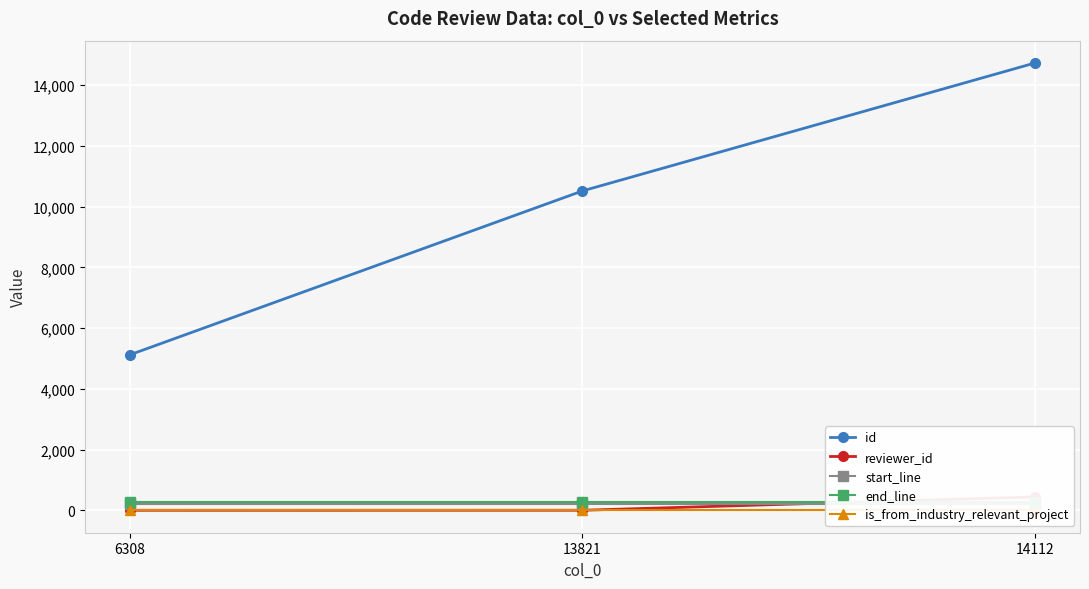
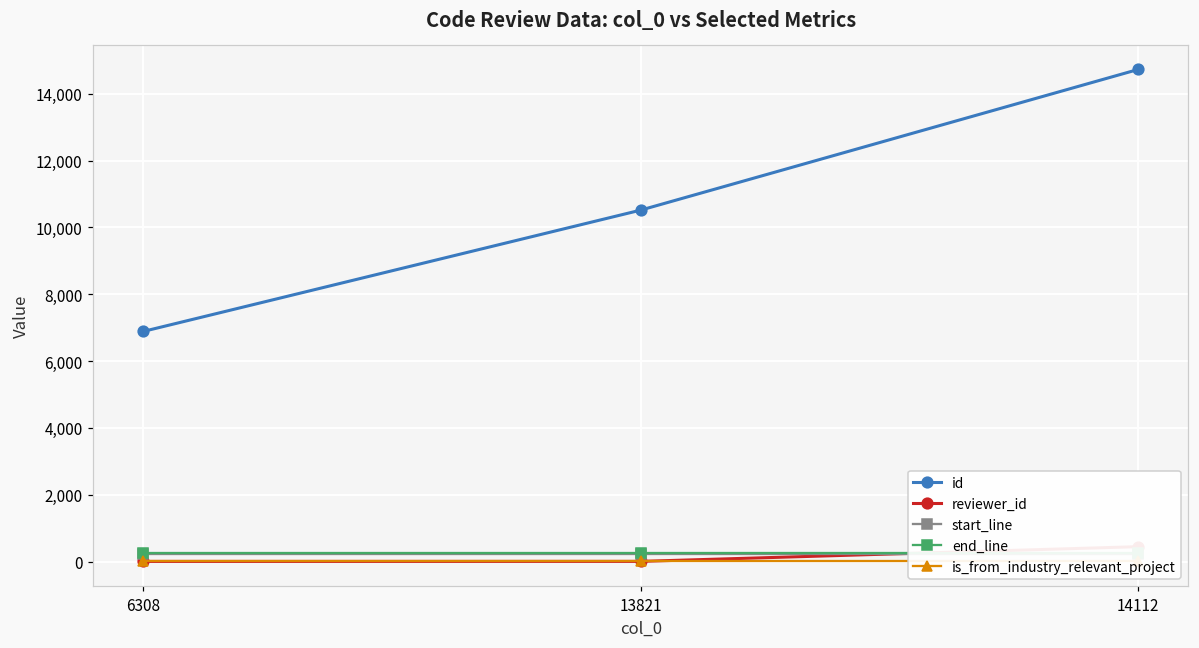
  {
    "id": {
-     "6308": "5,100",
+     "6308": "6,900",
      "13821": "10,500",
      "14112": "14,700"
    }
  }
